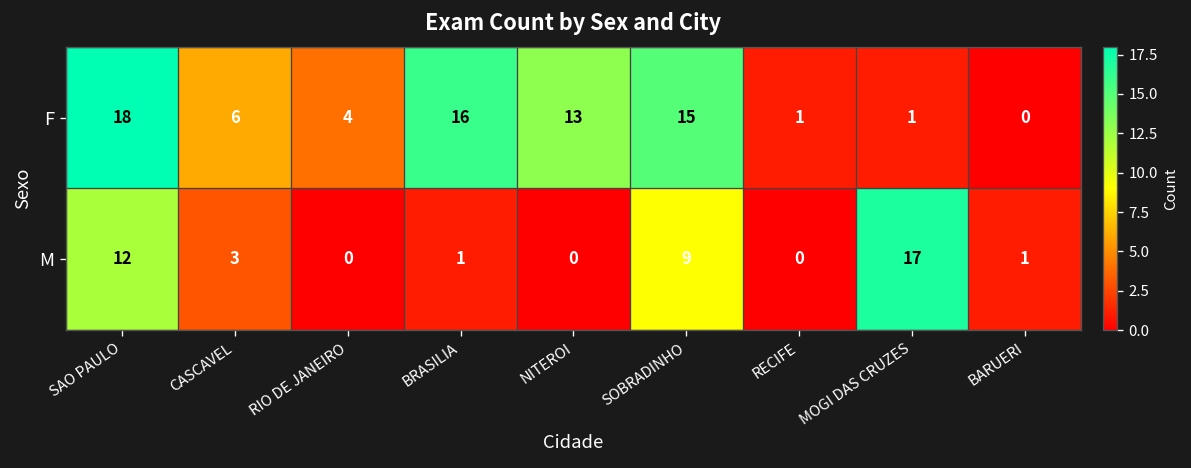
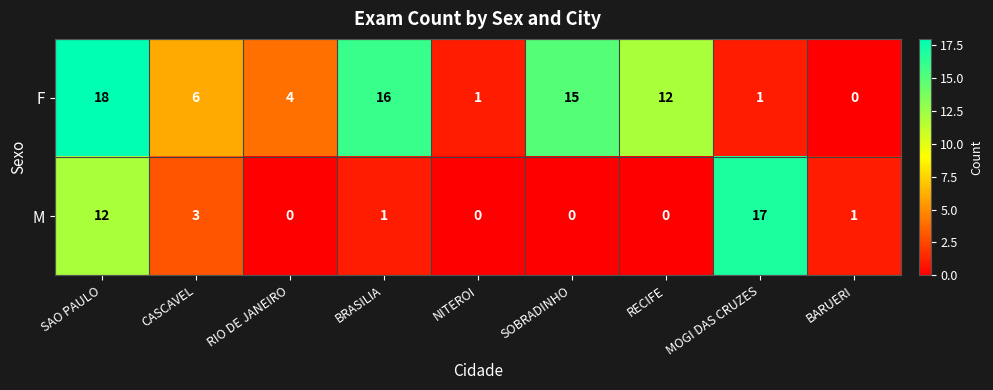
  {
    "F": {
      "SAO PAULO": 18,
      "CASCAVEL": 6,
      "RIO DE JANEIRO": 4,
      "BRASILIA": 16,
-     "NITEROI": 13,
+     "NITEROI": 1,
      "SOBRADINHO": 15,
-     "RECIFE": 1,
+     "RECIFE": 12,
      "MOGI DAS CRUZES": 1,
      "BARUERI": 0
    },
    "M": {
      "SAO PAULO": 12,
      "CASCAVEL": 3,
      "RIO DE JANEIRO": 0,
      "BRASILIA": 1,
      "NITEROI": 0,
-     "SOBRADINHO": 9,
+     "SOBRADINHO": 0,
      "RECIFE": 0,
      "MOGI DAS CRUZES": 17,
      "BARUERI": 1
    }
  }
